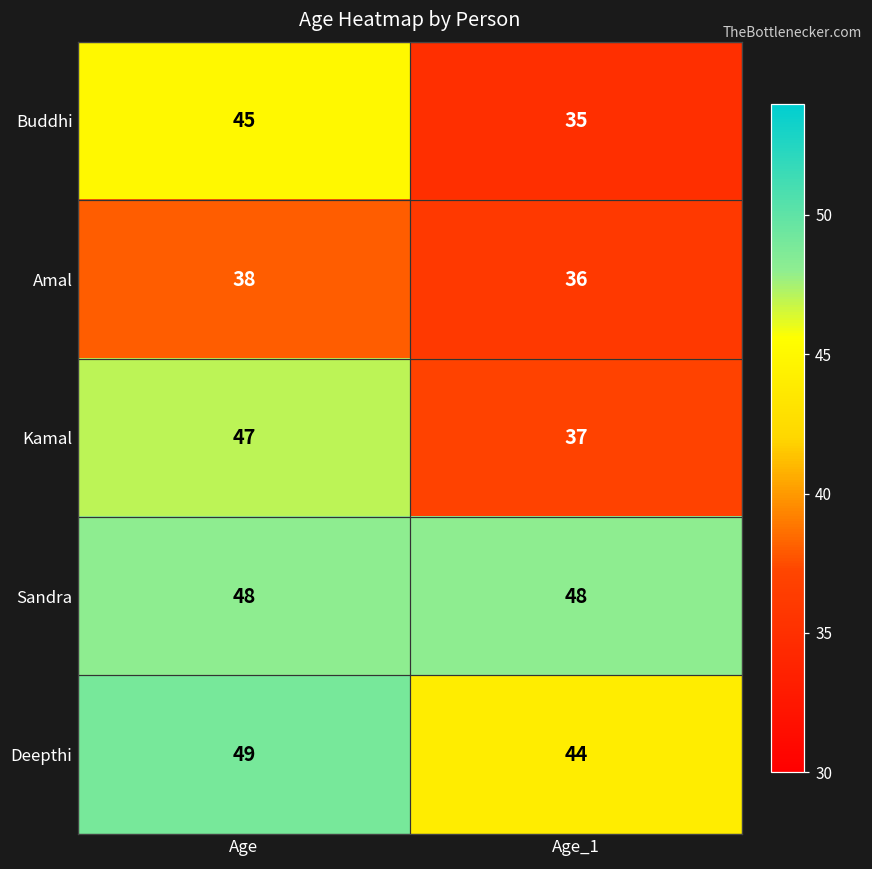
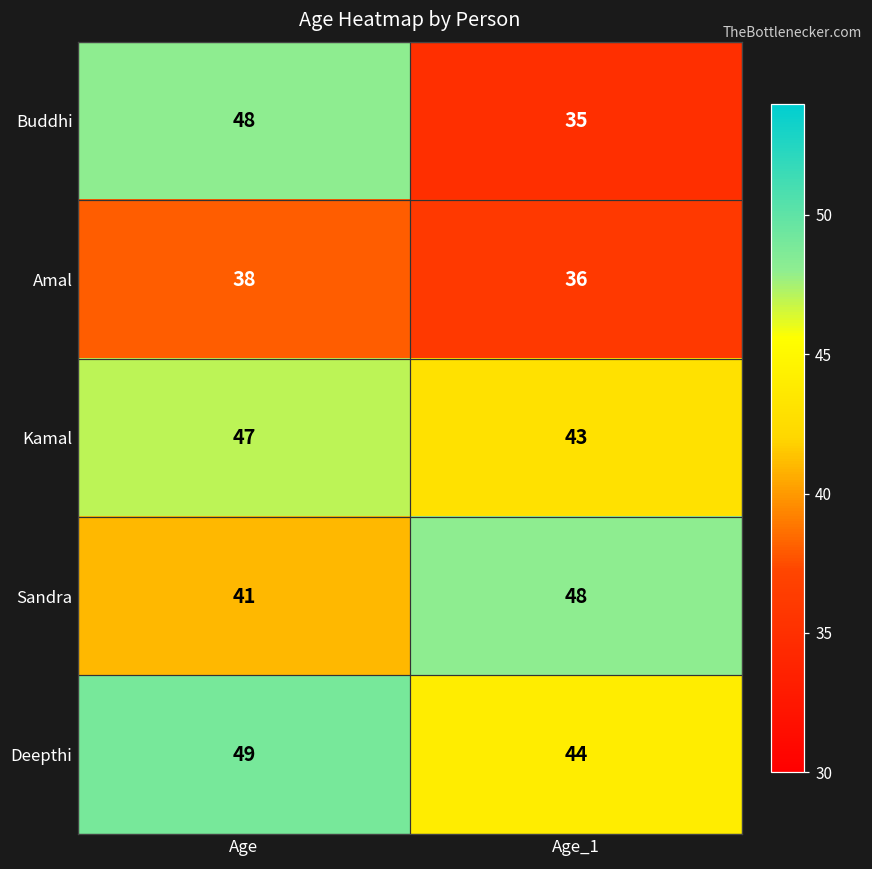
  {
    "Buddhi": {
-     "Age": 45,
+     "Age": 48,
      "Age_1": 35
    },
    "Amal": {
      "Age": 38,
      "Age_1": 36
    },
    "Kamal": {
      "Age": 47,
-     "Age_1": 37
+     "Age_1": 43
    },
    "Sandra": {
-     "Age": 48,
+     "Age": 41,
      "Age_1": 48
    },
    "Deepthi": {
      "Age": 49,
      "Age_1": 44
    }
  }
